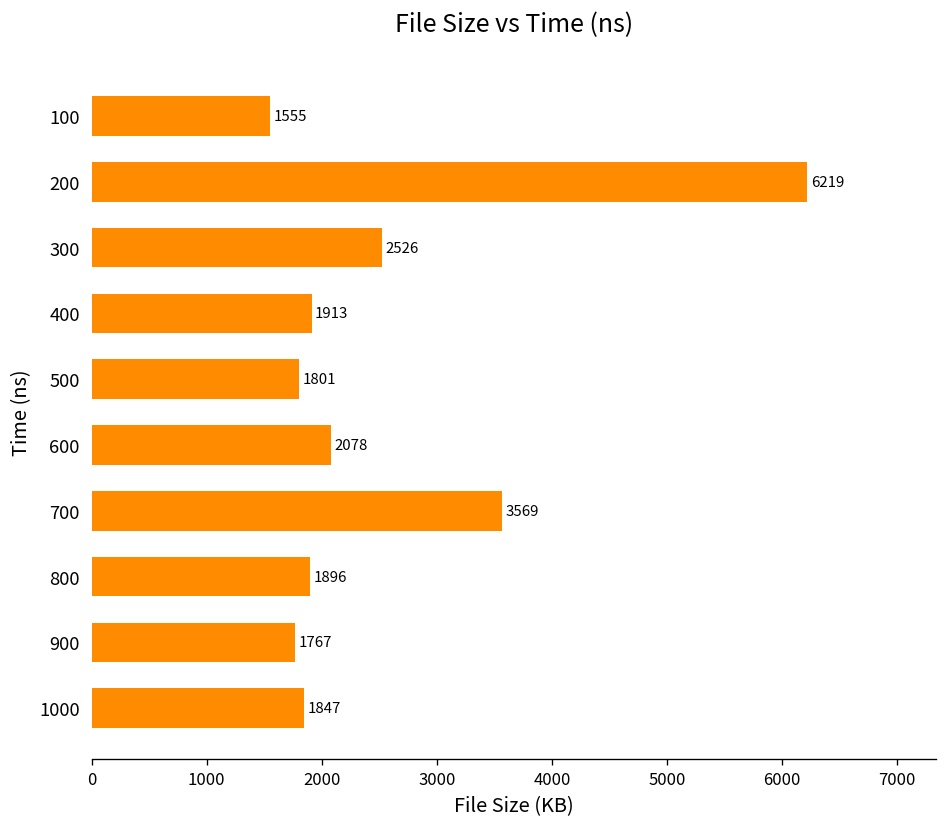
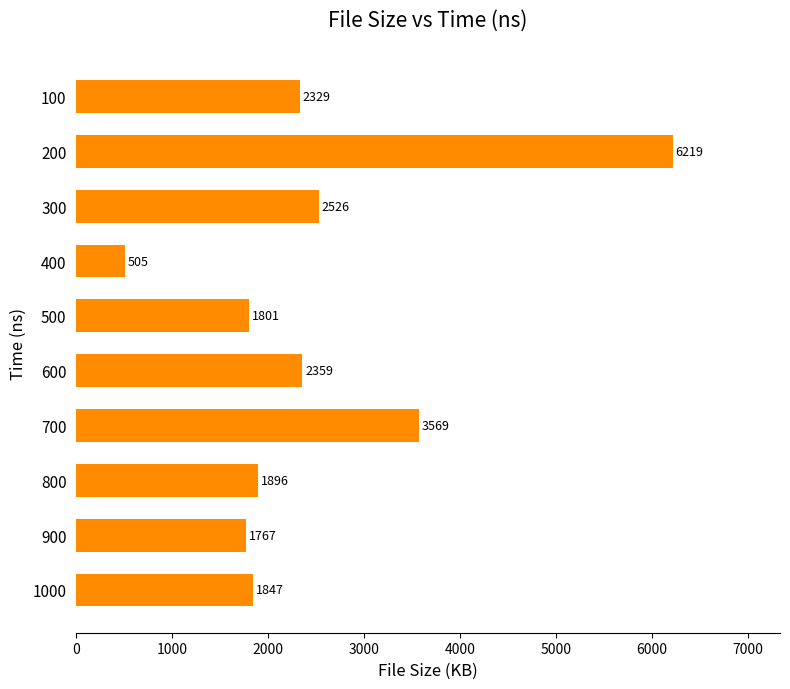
  {
-   "100": 1555,
+   "100": 2329,
    "200": 6219,
    "300": 2526,
-   "400": 1913,
+   "400": 505,
    "500": 1801,
-   "600": 2078,
+   "600": 2359,
    "700": 3569,
    "800": 1896,
    "900": 1767,
    "1000": 1847
  }
